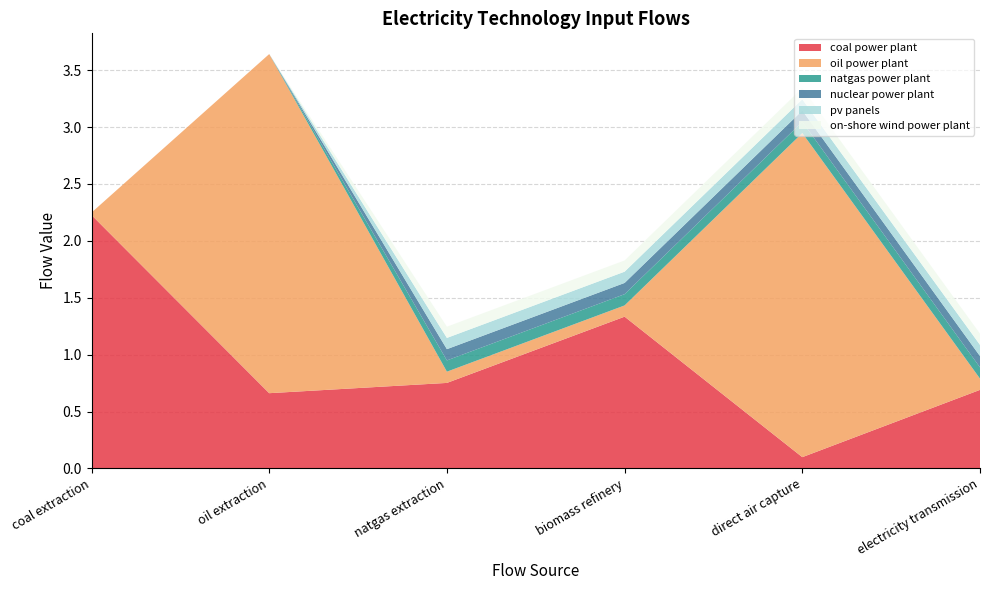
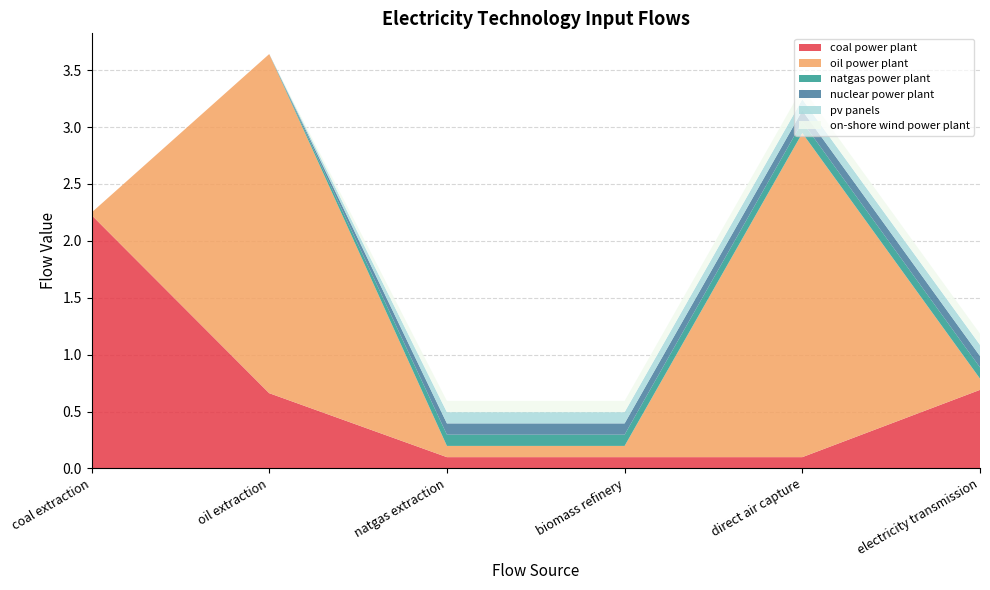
  {
    "coal power plant": {
      "oil extraction": 0.66,
-     "natgas extraction": 0.75,
-     "biomass refinery": 1.33,
+     "natgas extraction": 0.10,
+     "biomass refinery": 0.10,
      "direct air capture": 0.10,
      "electricity transmission": 0.69
    },
    "oil power plant": {
      "natgas extraction": 0.10,
      "biomass refinery": 0.10,
      "electricity transmission": 0.10
    },
    "pv panels": {
      "natgas extraction": 0.10,
      "biomass refinery": 0.10,
      "electricity transmission": 0.10
    },
    "on-shore wind power plant": {
      "natgas extraction": 0.10,
      "biomass refinery": 0.10,
      "electricity transmission": 0.10
    }
  }
